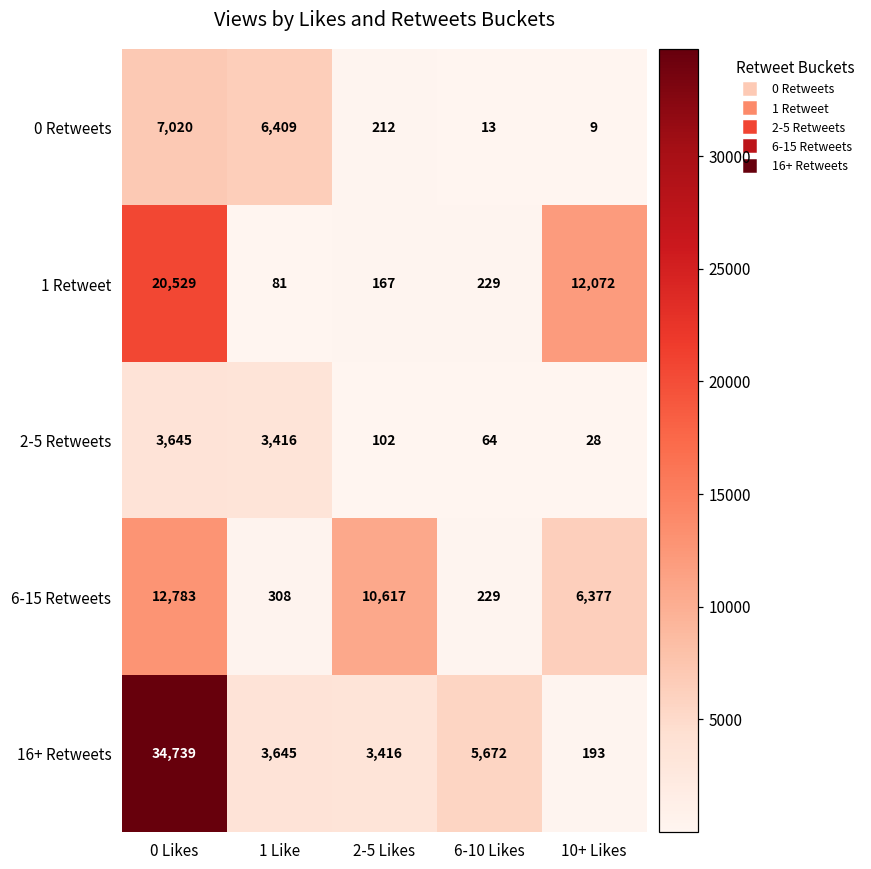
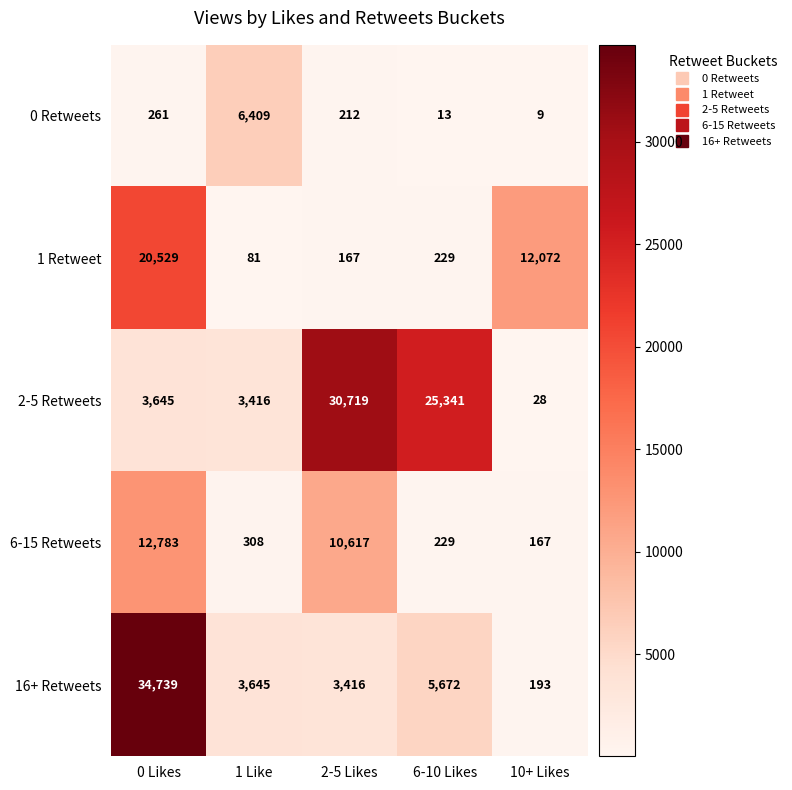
  {
    "0 Retweets": {
-     "0 Likes": "7,020",
+     "0 Likes": "261",
      "1 Like": "6,409",
      "2-5 Likes": "212",
      "6-10 Likes": "13",
      "10+ Likes": "9"
    },
    "1 Retweet": {
      "0 Likes": "20,529",
      "1 Like": "81",
      "2-5 Likes": "167",
      "6-10 Likes": "229",
      "10+ Likes": "12,072"
    },
    "2-5 Retweets": {
      "0 Likes": "3,645",
      "1 Like": "3,416",
-     "2-5 Likes": "102",
-     "6-10 Likes": "64",
+     "2-5 Likes": "30,719",
+     "6-10 Likes": "25,341",
      "10+ Likes": "28"
    },
    "6-15 Retweets": {
      "0 Likes": "12,783",
      "1 Like": "308",
      "2-5 Likes": "10,617",
      "6-10 Likes": "229",
-     "10+ Likes": "6,377"
+     "10+ Likes": "167"
    },
    "16+ Retweets": {
      "0 Likes": "34,739",
      "1 Like": "3,645",
      "2-5 Likes": "3,416",
      "6-10 Likes": "5,672",
      "10+ Likes": "193"
    }
  }
